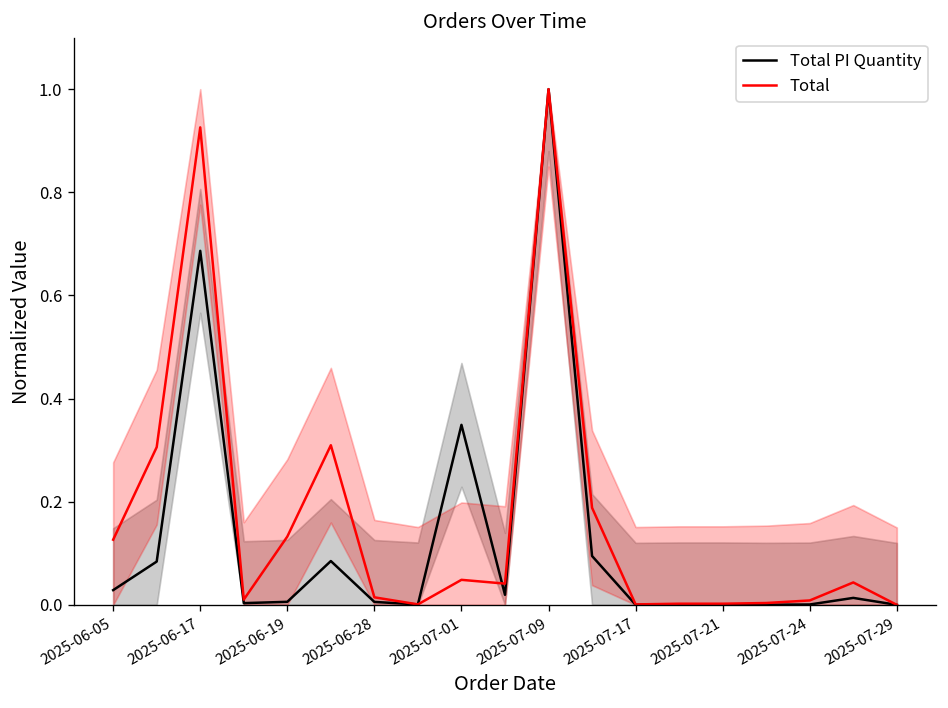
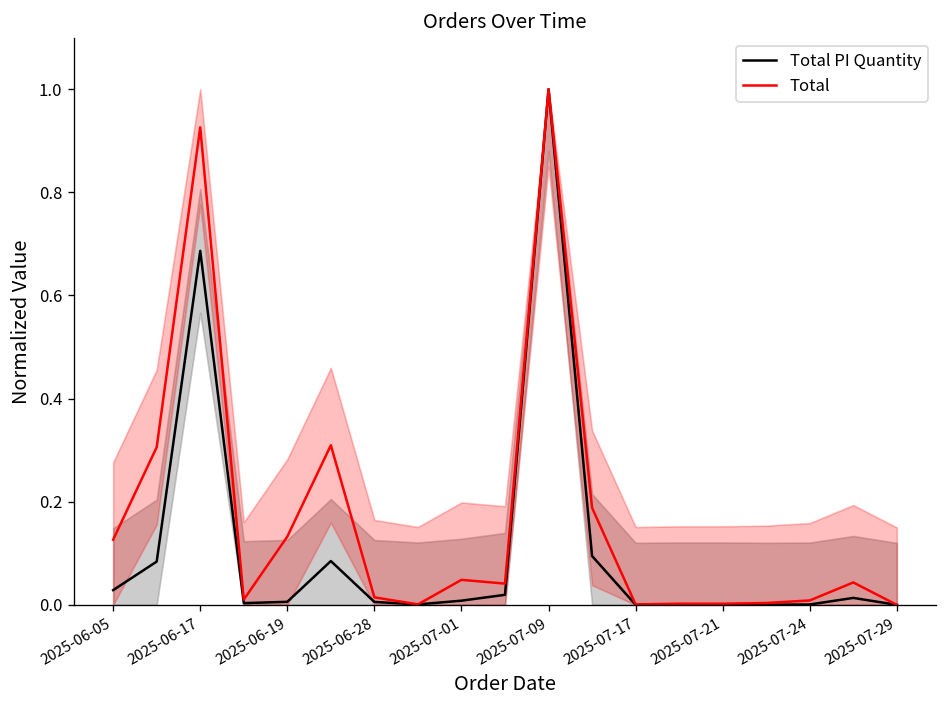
  {
    "Total PI Quantity": {
      "2025-06-05": 0.03,
      "2025-06-17": 0.69,
      "2025-06-19": 0.01,
      "2025-06-28": 0.01,
-     "2025-07-01": 0.35,
+     "2025-07-01": 0.01,
      "2025-07-24": 0.00
    }
  }
